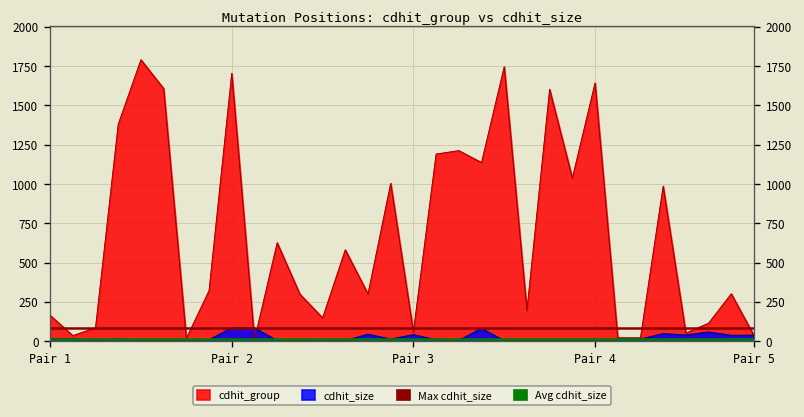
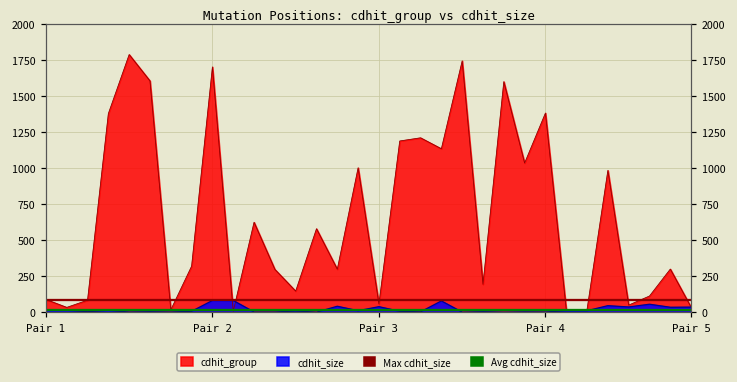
  {
    "cdhit_group": {
-     "Pair 1": 160,
+     "Pair 1": 90,
      "Pair 2": 1700,
-     "Pair 4": 1640
+     "Pair 4": 1380
    },
    "cdhit_size": {
      "Pair 1": 10,
      "Pair 2": 80,
      "Pair 4": 0
    }
  }
